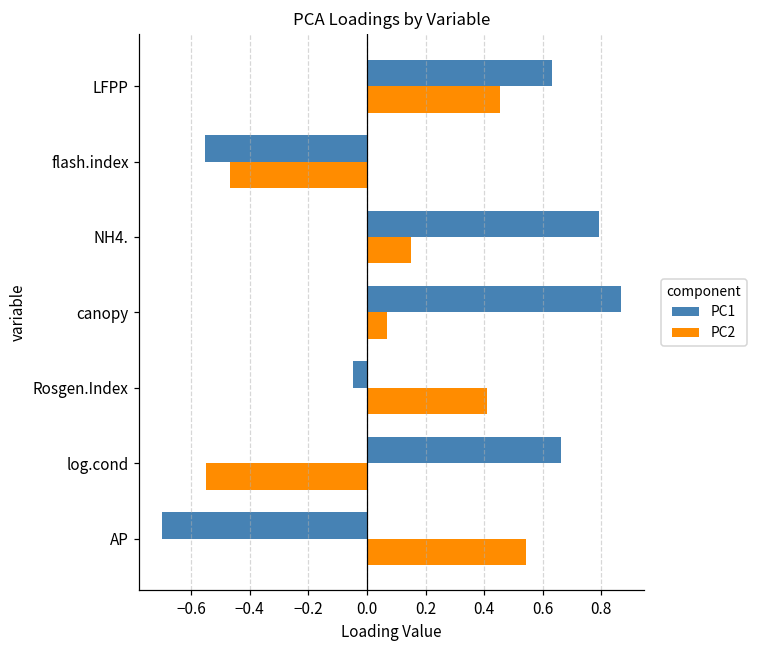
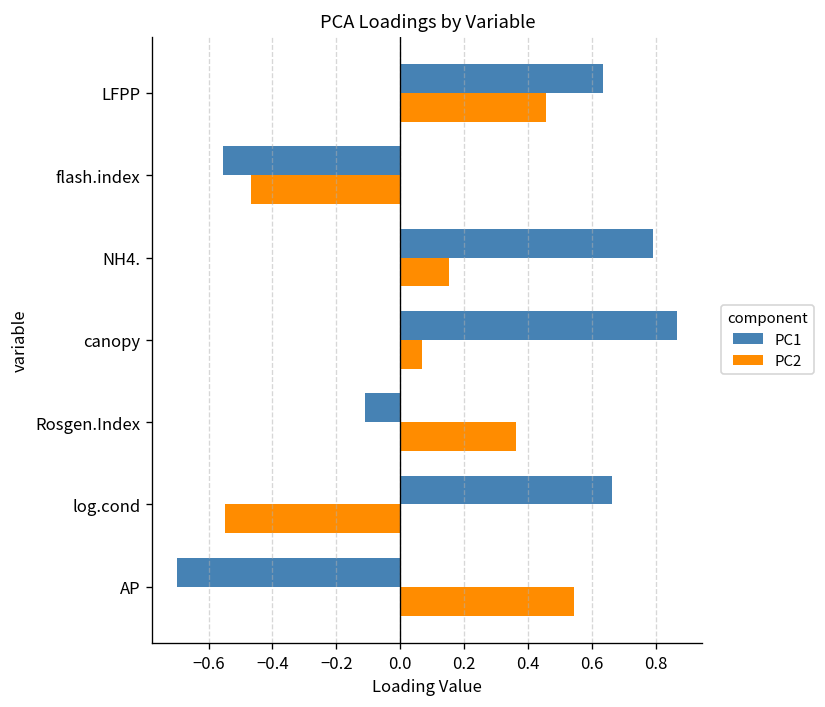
  {
    "PC1": {
      "LFPP": 0.63,
      "flash.index": -0.55,
      "NH4.": 0.79,
      "canopy": 0.87,
-     "Rosgen.Index": -0.05,
+     "Rosgen.Index": -0.11,
      "log.cond": 0.66,
      "AP": -0.70
    },
    "PC2": {
      "LFPP": 0.46,
      "flash.index": -0.47,
      "NH4.": 0.15,
      "canopy": 0.07,
-     "Rosgen.Index": 0.41,
+     "Rosgen.Index": 0.36,
      "log.cond": -0.55,
      "AP": 0.54
    }
  }
